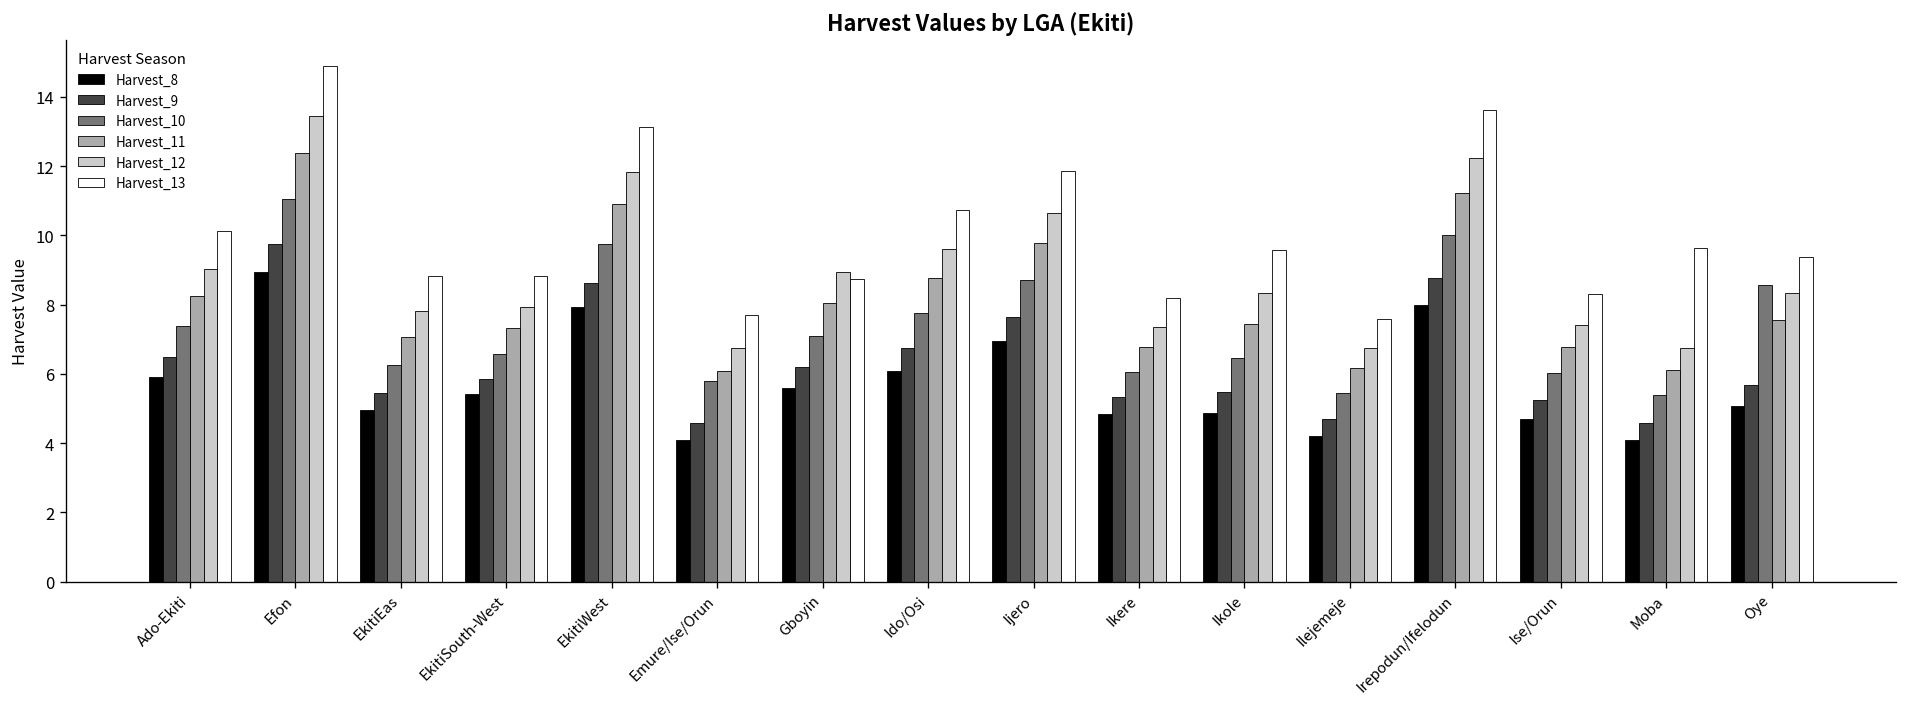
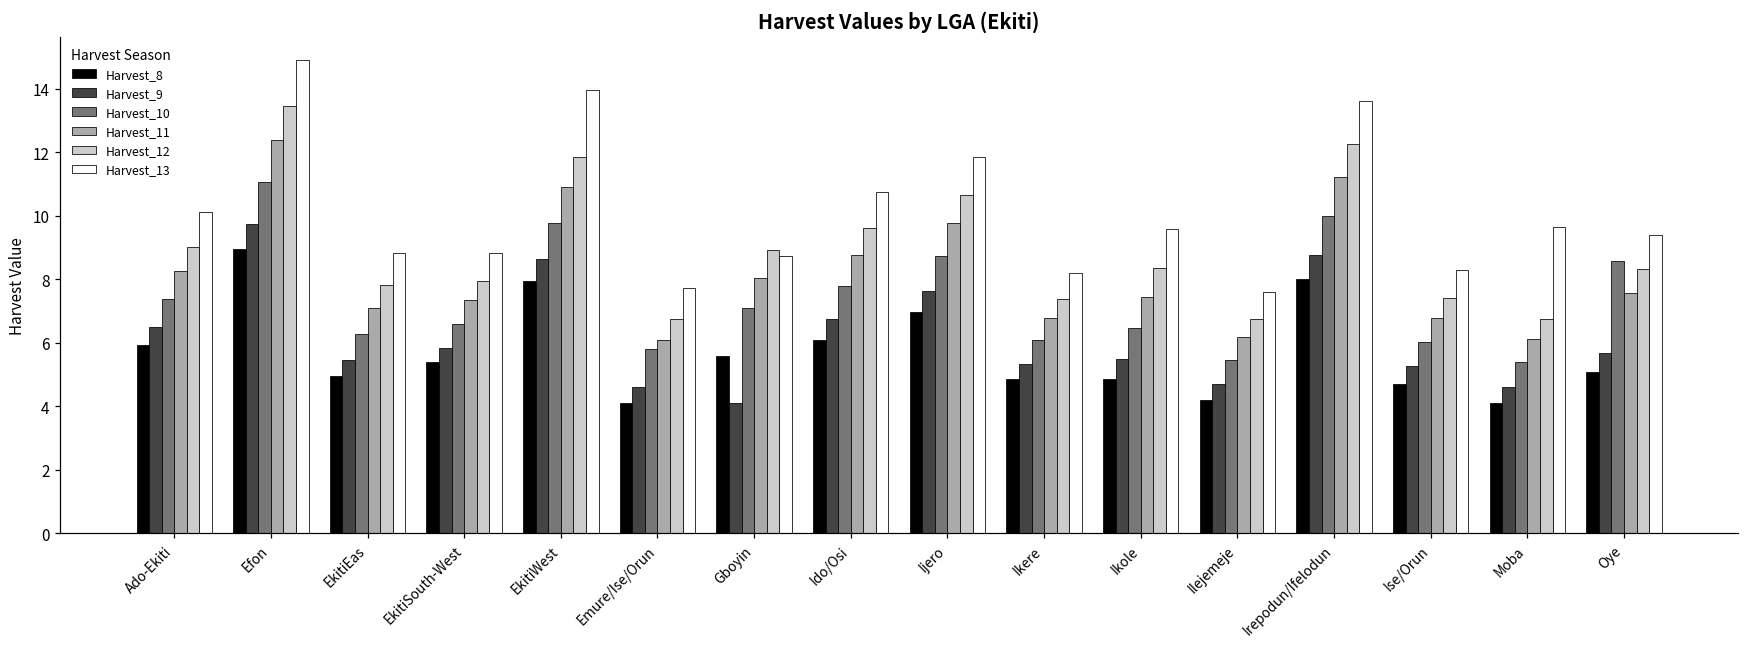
  {
    "Harvest_8": {
      "Ado-Ekiti": 5.9,
      "Efon": 8.9,
      "EkitiEas": 4.9,
      "EkitiSouth-West": 5.4,
      "EkitiWest": 7.9,
      "Emure/Ise/Orun": 4.1,
      "Gboyin": 5.6,
      "Ido/Osi": 6.1,
      "Ijero": 7.0,
      "Ikere": 4.8,
      "Ikole": 4.9,
      "Ilejemeje": 4.2,
      "Irepodun/Ifelodun": 8.0,
      "Ise/Orun": 4.7,
      "Moba": 4.1,
      "Oye": 5.1
    },
    "Harvest_9": {
      "Ado-Ekiti": 6.5,
      "Efon": 9.7,
      "EkitiEas": 5.5,
      "EkitiSouth-West": 5.8,
      "EkitiWest": 8.6,
      "Emure/Ise/Orun": 4.6,
-     "Gboyin": 6.2,
+     "Gboyin": 4.1,
      "Ido/Osi": 6.7,
      "Ijero": 7.6,
      "Ikere": 5.3,
      "Ikole": 5.5,
      "Ilejemeje": 4.7,
      "Irepodun/Ifelodun": 8.8,
      "Ise/Orun": 5.3,
      "Moba": 4.6,
      "Oye": 5.7
    },
    "Harvest_10": {
      "Ado-Ekiti": 7.4,
      "Efon": 11.1,
      "EkitiEas": 6.3,
      "EkitiSouth-West": 6.6,
      "EkitiWest": 9.8,
      "Emure/Ise/Orun": 5.8,
      "Gboyin": 7.1,
      "Ido/Osi": 7.8,
      "Ijero": 8.7,
      "Ikere": 6.1,
      "Ikole": 6.4,
      "Ilejemeje": 5.4,
      "Irepodun/Ifelodun": 10.0,
      "Ise/Orun": 6.0,
      "Moba": 5.4,
      "Oye": 8.6
    },
    "Harvest_13": {
      "Ado-Ekiti": 10.1,
      "Efon": 14.9,
      "EkitiEas": 8.8,
      "EkitiSouth-West": 8.8,
-     "EkitiWest": 13.1,
+     "EkitiWest": 14.0,
      "Emure/Ise/Orun": 7.7,
      "Gboyin": 8.7,
      "Ido/Osi": 10.7,
      "Ijero": 11.9,
      "Ikere": 8.2,
      "Ikole": 9.6,
      "Ilejemeje": 7.6,
      "Irepodun/Ifelodun": 13.6,
      "Ise/Orun": 8.3,
      "Moba": 9.6,
      "Oye": 9.4
    }
  }
